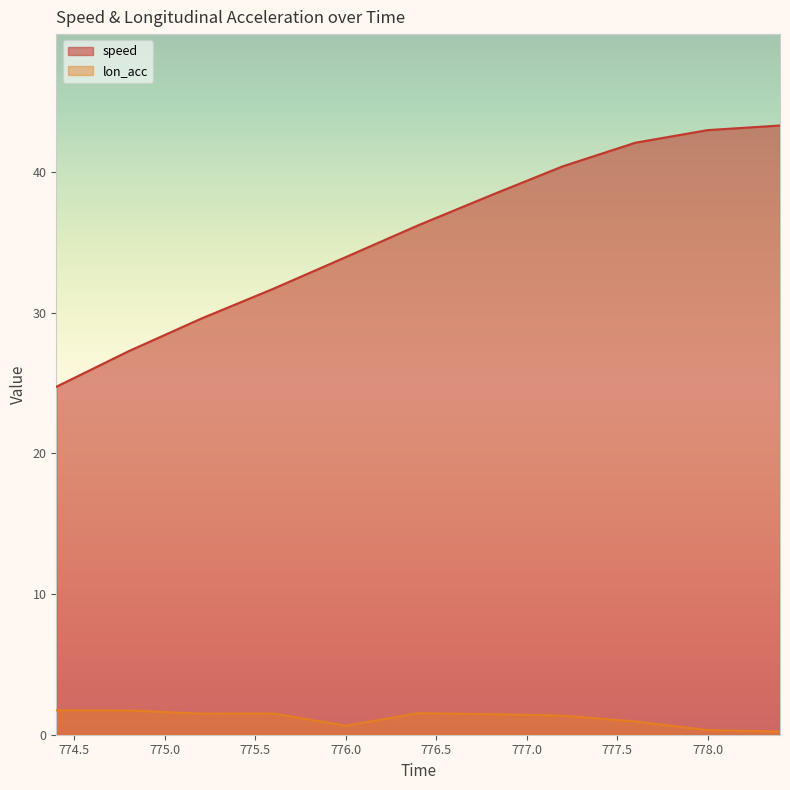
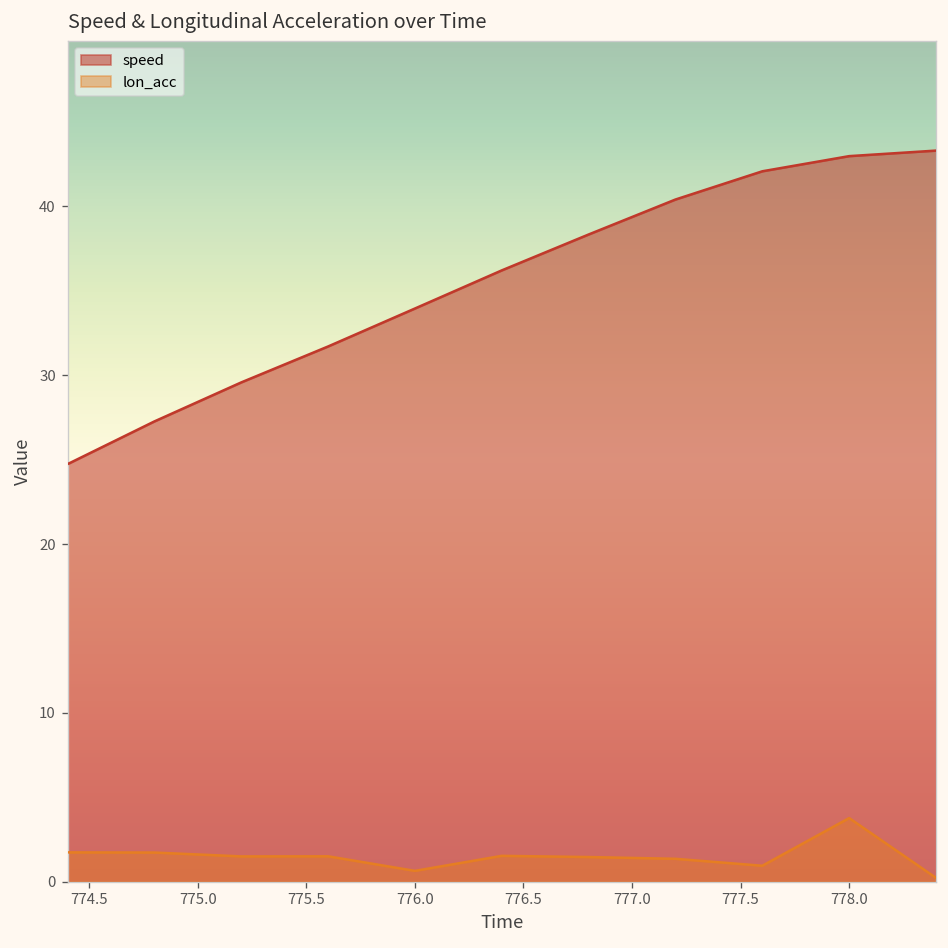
  {
    "speed": {
      "776.0": 34.0,
      "778.0": 43.0
    },
    "lon_acc": {
      "776.0": 0.6,
-     "778.0": 0.3
+     "778.0": 3.8
    }
  }
